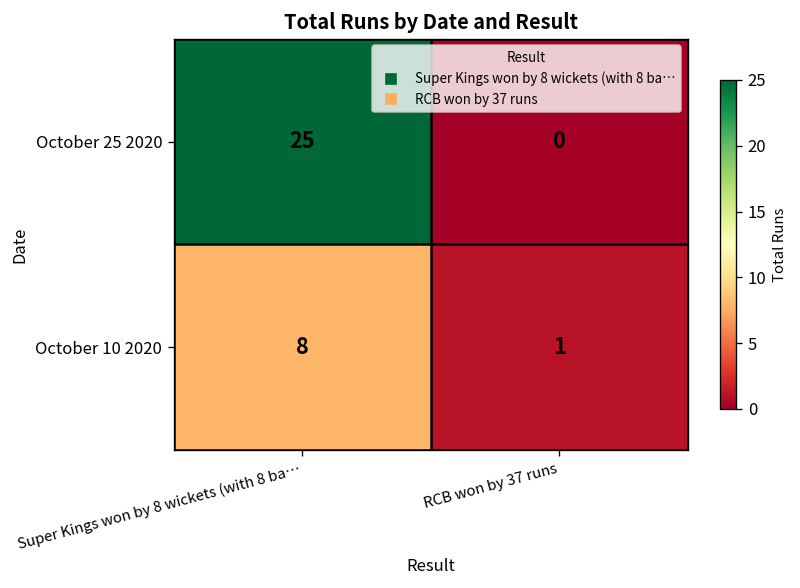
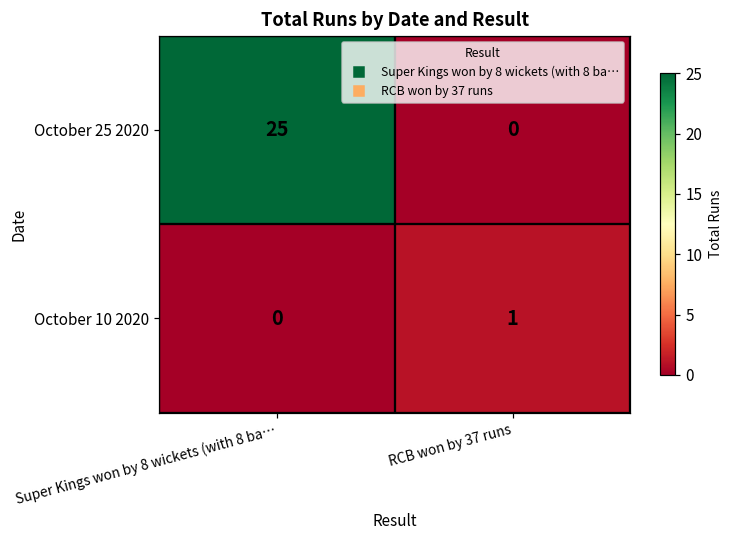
  {
    "October 25 2020": {
      "Super Kings won by 8 wickets (with 8 ba…": 25,
      "RCB won by 37 runs": 0
    },
    "October 10 2020": {
-     "Super Kings won by 8 wickets (with 8 ba…": 8,
+     "Super Kings won by 8 wickets (with 8 ba…": 0,
      "RCB won by 37 runs": 1
    }
  }
